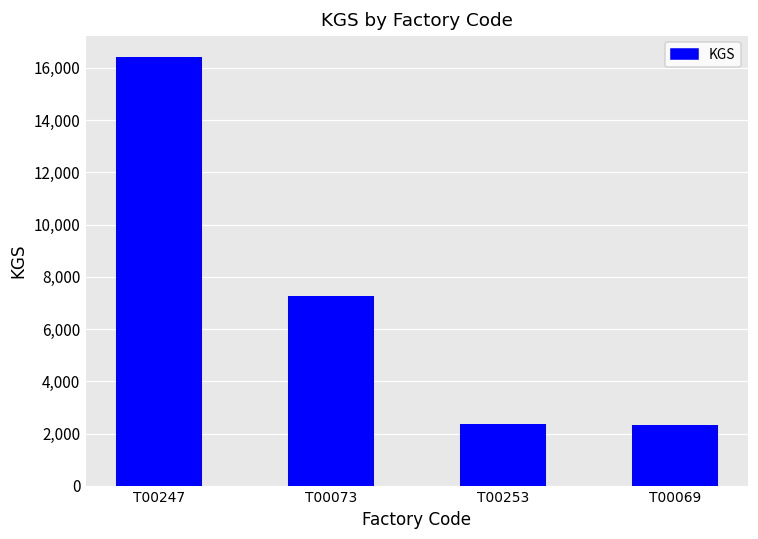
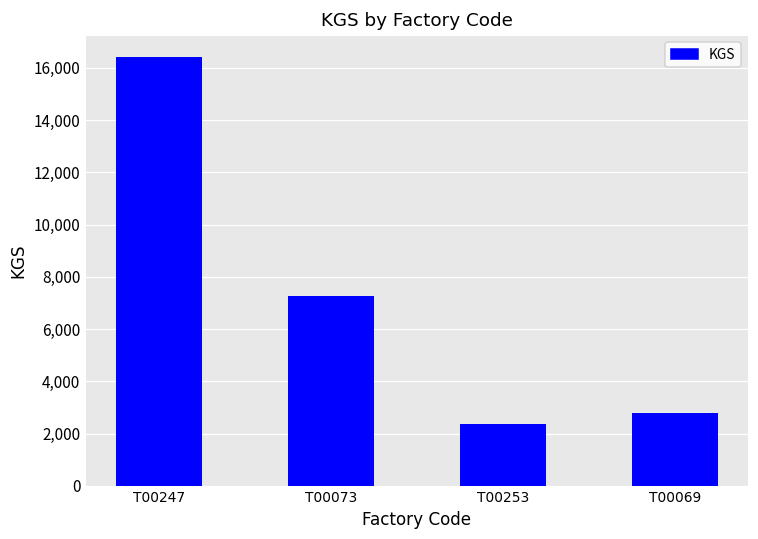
  {
    "T00247": "16,400",
    "T00073": "7,300",
    "T00253": "2,400",
-   "T00069": "2,300"
+   "T00069": "2,800"
  }
